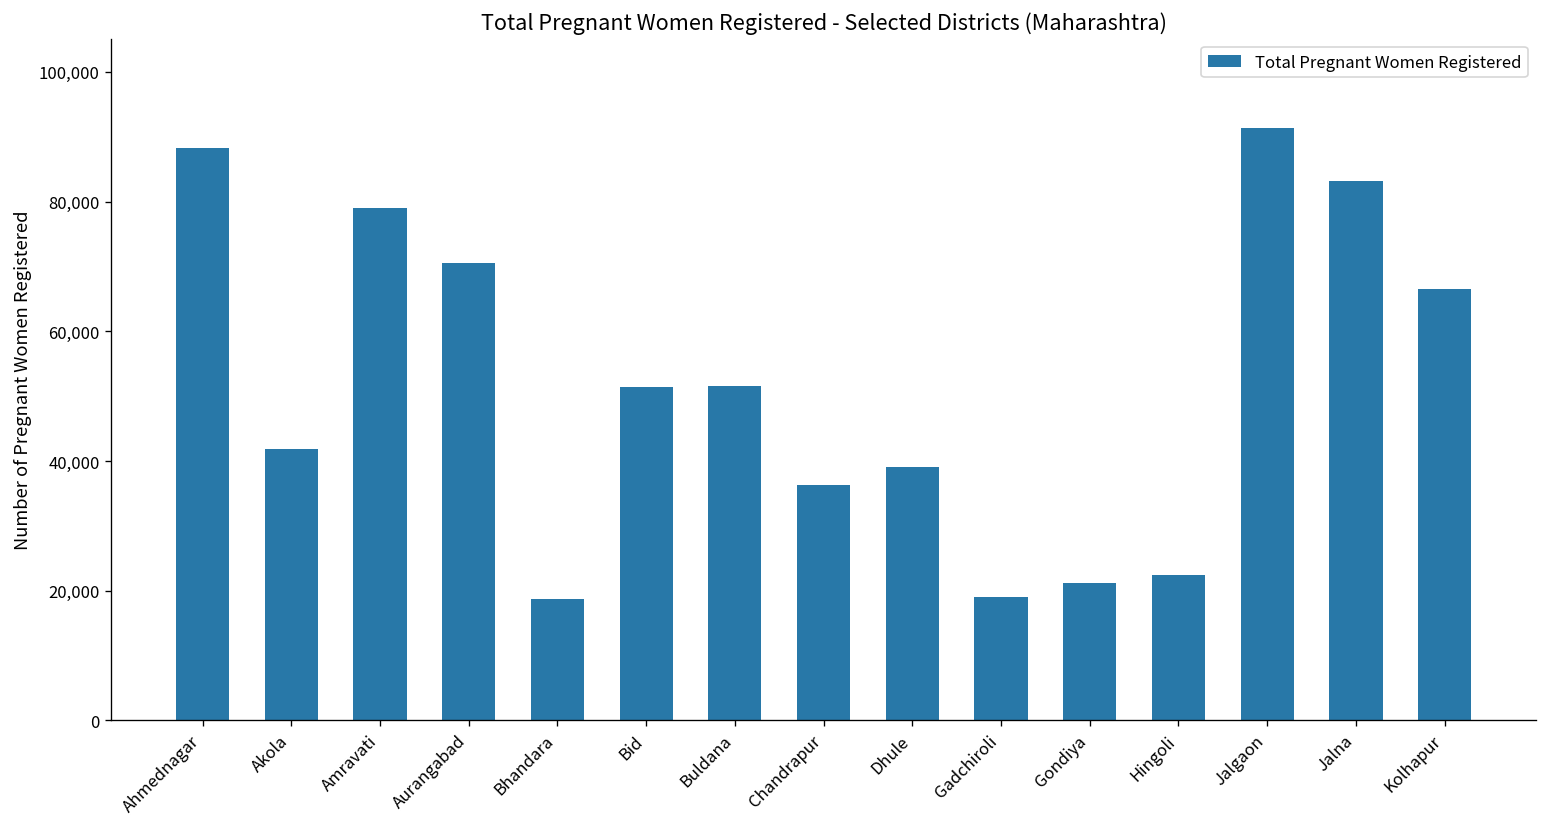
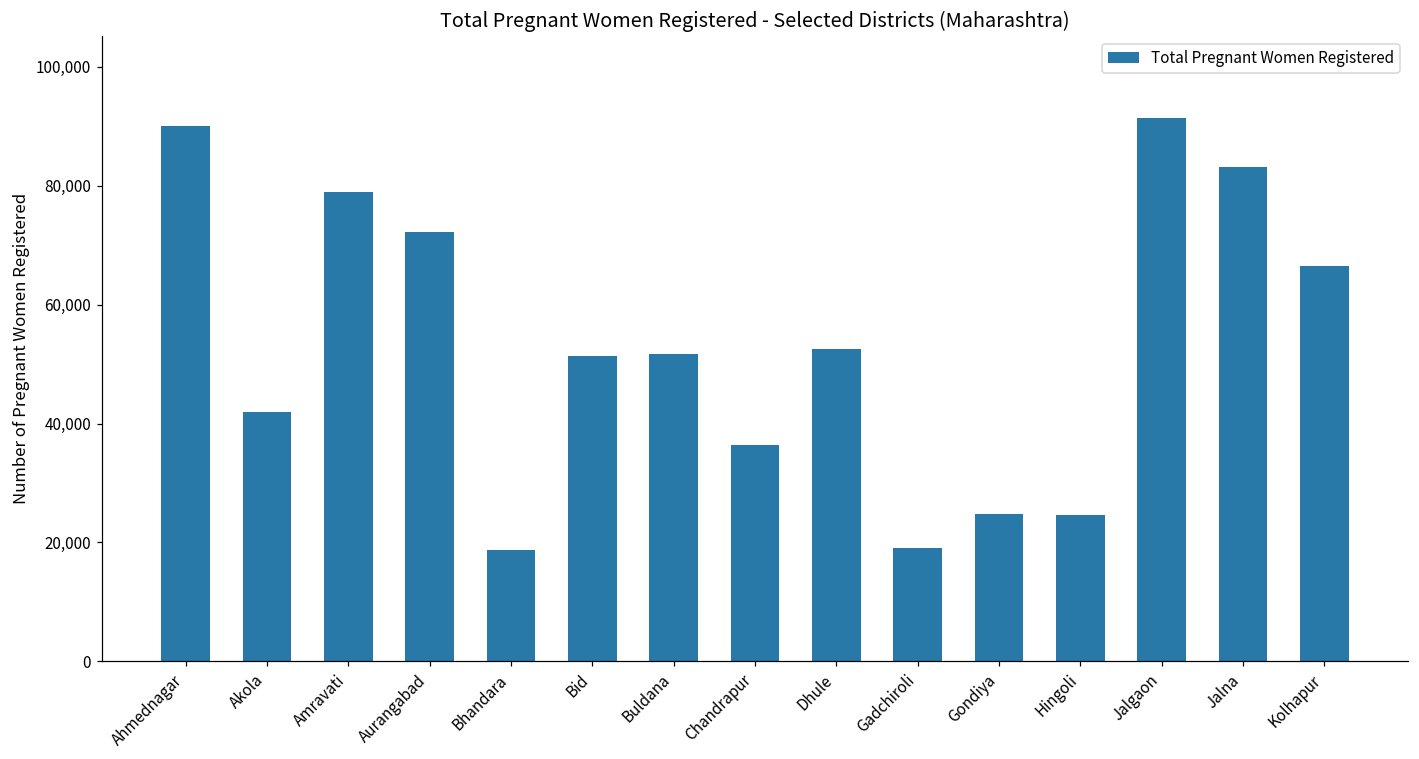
  {
-   "Ahmednagar": "88,000",
+   "Ahmednagar": "90,000",
    "Akola": "42,000",
    "Amravati": "79,000",
-   "Aurangabad": "71,000",
+   "Aurangabad": "72,000",
    "Bhandara": "19,000",
    "Bid": "51,000",
    "Buldana": "52,000",
    "Chandrapur": "36,000",
-   "Dhule": "39,000",
+   "Dhule": "53,000",
    "Gadchiroli": "19,000",
-   "Gondiya": "21,000",
-   "Hingoli": "22,000",
+   "Gondiya": "25,000",
+   "Hingoli": "25,000",
    "Jalgaon": "91,000",
    "Jalna": "83,000",
    "Kolhapur": "67,000"
  }
